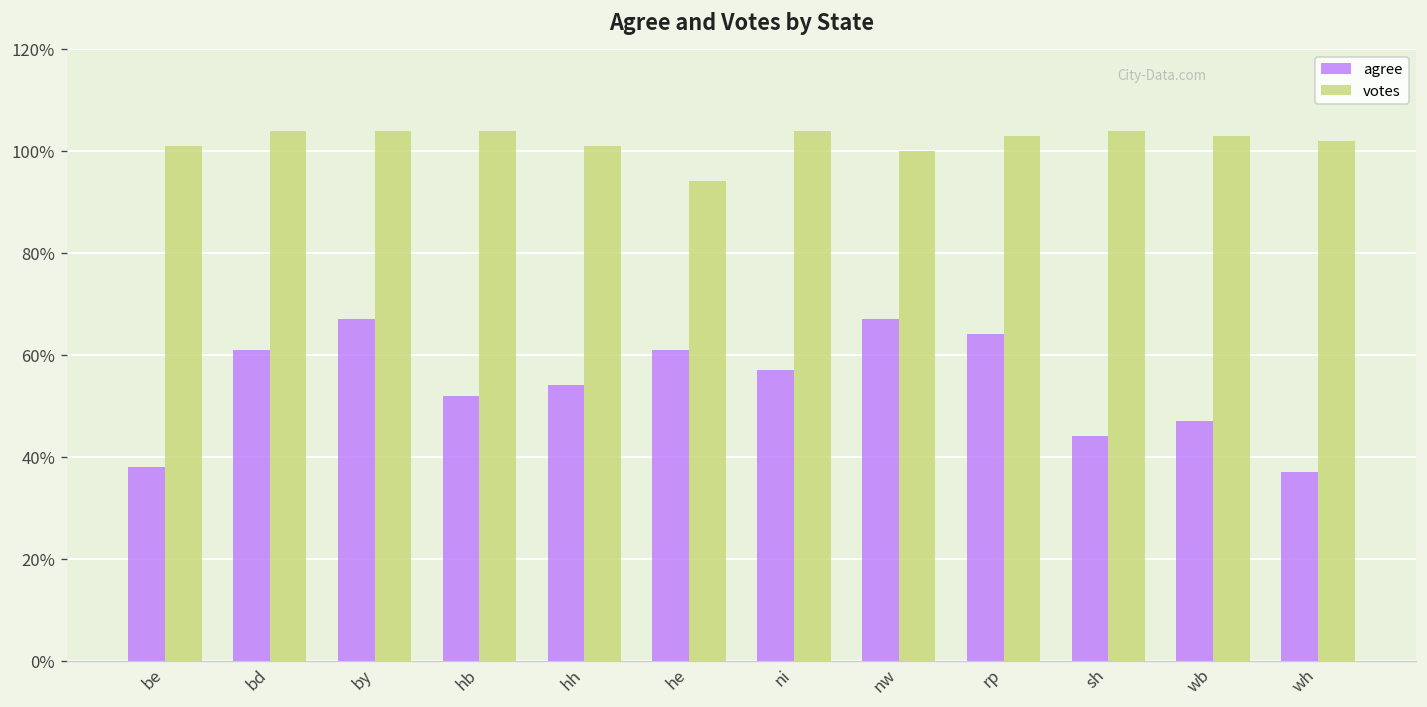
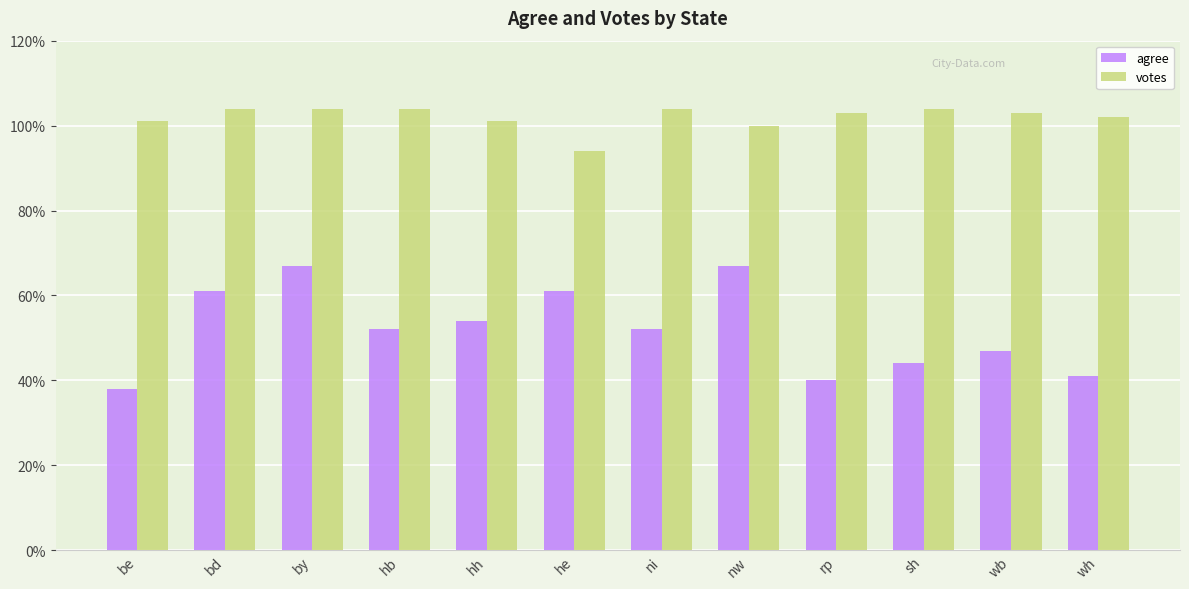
  {
    "agree": {
      "be": "38%",
      "bd": "61%",
      "by": "67%",
      "hb": "52%",
      "hh": "54%",
      "he": "61%",
-     "ni": "57%",
+     "ni": "52%",
      "nw": "67%",
-     "rp": "64%",
+     "rp": "40%",
      "sh": "44%",
      "wb": "47%",
-     "wh": "37%"
+     "wh": "41%"
    },
    "votes": {
      "be": "101%",
      "bd": "104%",
      "by": "104%",
      "hb": "104%",
      "hh": "101%",
      "he": "94%",
      "ni": "104%",
      "nw": "100%",
      "rp": "103%",
      "sh": "104%",
      "wb": "103%",
      "wh": "102%"
    }
  }
